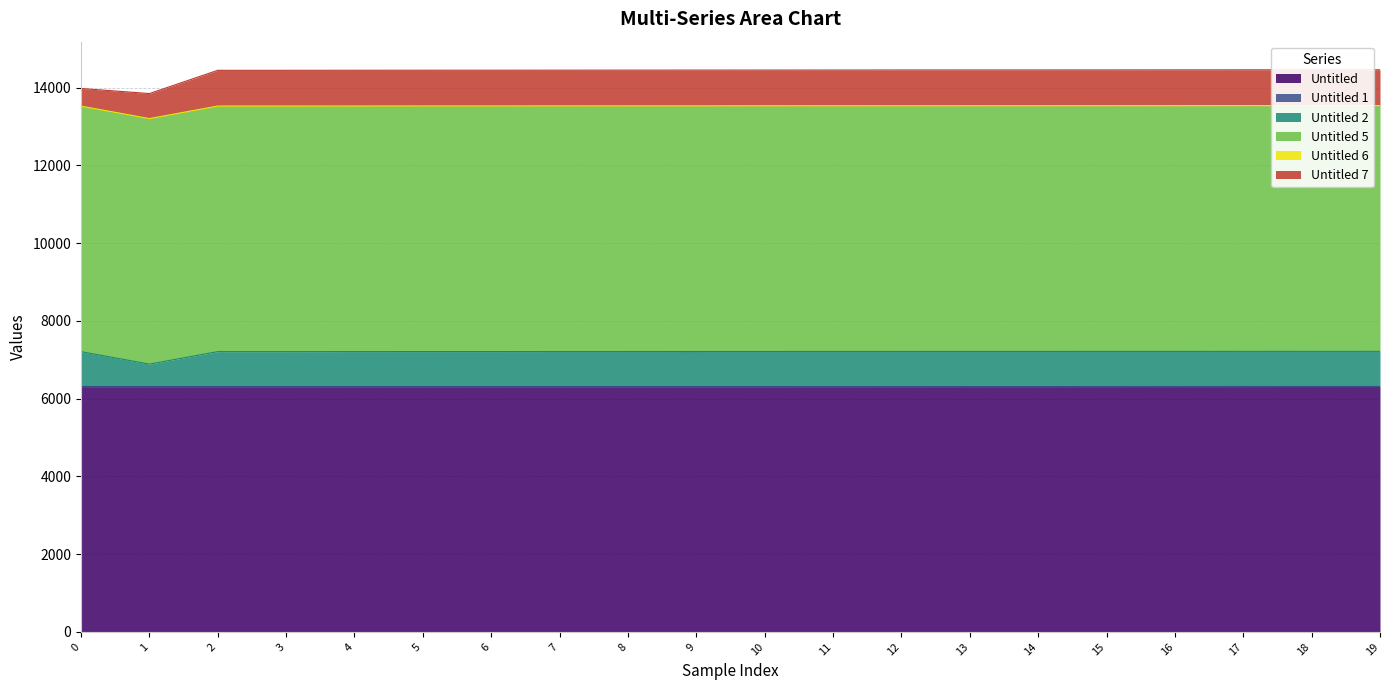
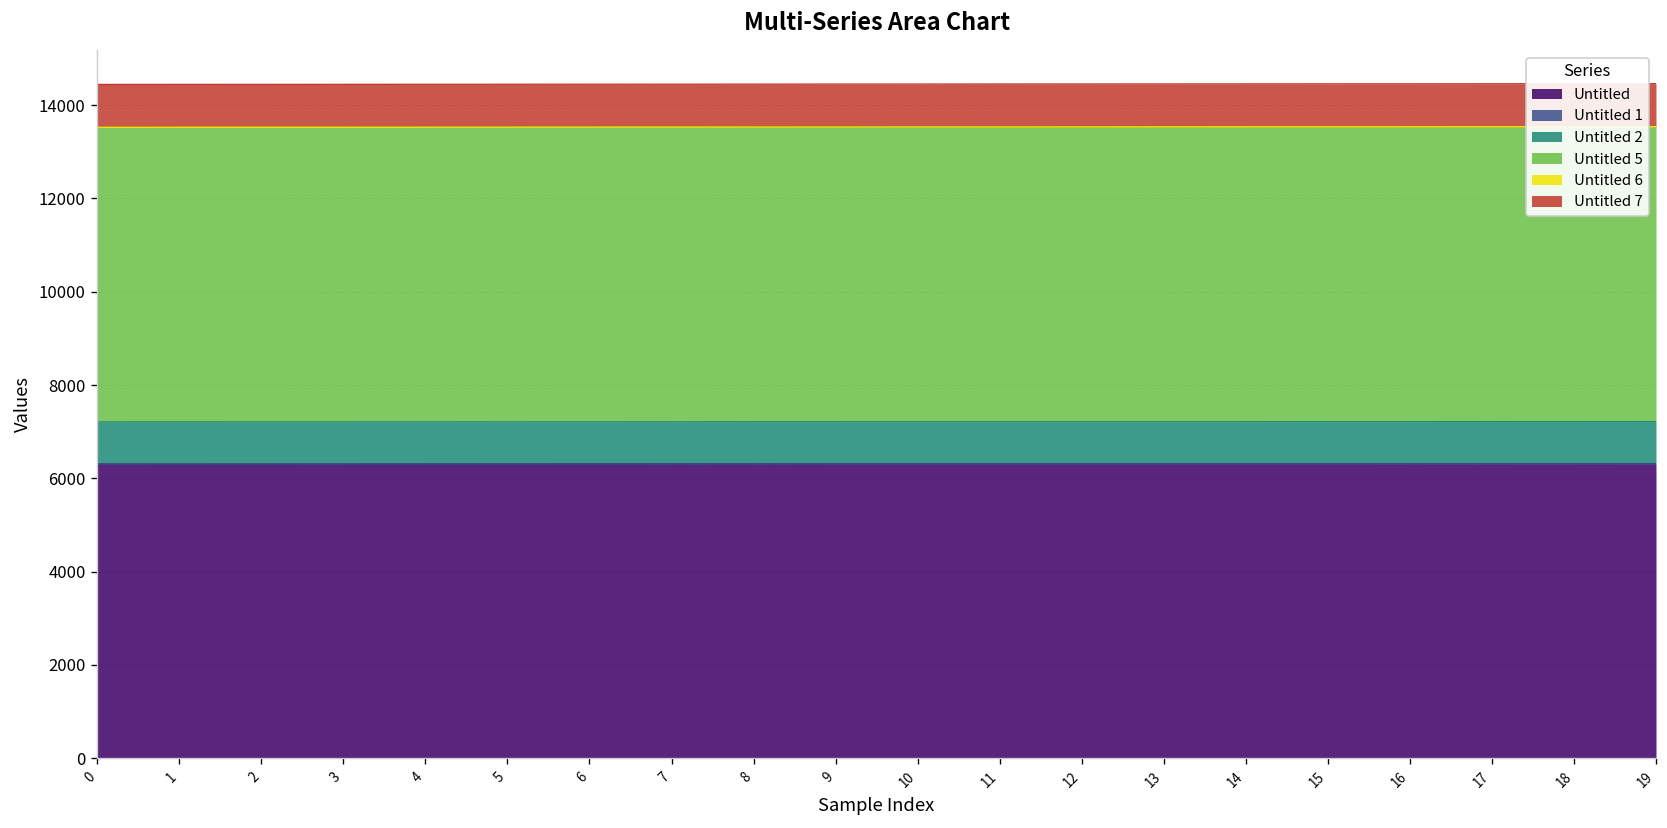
  {
    "Untitled 2": {
      "0": 900,
-     "1": 600,
+     "1": 900,
      "2": 900,
      "3": 900,
      "4": 900,
      "5": 900,
      "6": 900,
      "7": 900,
      "8": 900,
      "9": 900,
      "10": 900,
      "11": 900,
      "12": 900,
      "13": 900,
      "14": 900,
      "15": 900,
      "16": 900,
      "17": 900,
      "18": 900,
      "19": 900
    },
    "Untitled 6": {
      "0": 6300,
      "1": 6300,
      "2": 6300,
      "3": 6300,
      "4": 6300,
      "5": 6300,
      "6": 6300,
      "7": 6300,
      "8": 6300,
      "9": 6300,
      "10": 6300,
      "11": 6300,
      "12": 6300,
      "13": 6300,
      "14": 6300,
      "15": 6300,
      "16": 6300,
      "17": 6300,
      "19": 6300
    },
    "Untitled 7": {
-     "0": 500,
-     "1": 600,
+     "0": 900,
+     "1": 900,
      "2": 900,
      "3": 900,
      "4": 900,
      "5": 900,
      "6": 900,
      "7": 900,
      "8": 900,
      "9": 900,
      "10": 900,
      "11": 900,
      "12": 900,
      "13": 900,
      "14": 900,
      "15": 900,
      "16": 900,
      "17": 900,
      "19": 900
    }
  }
